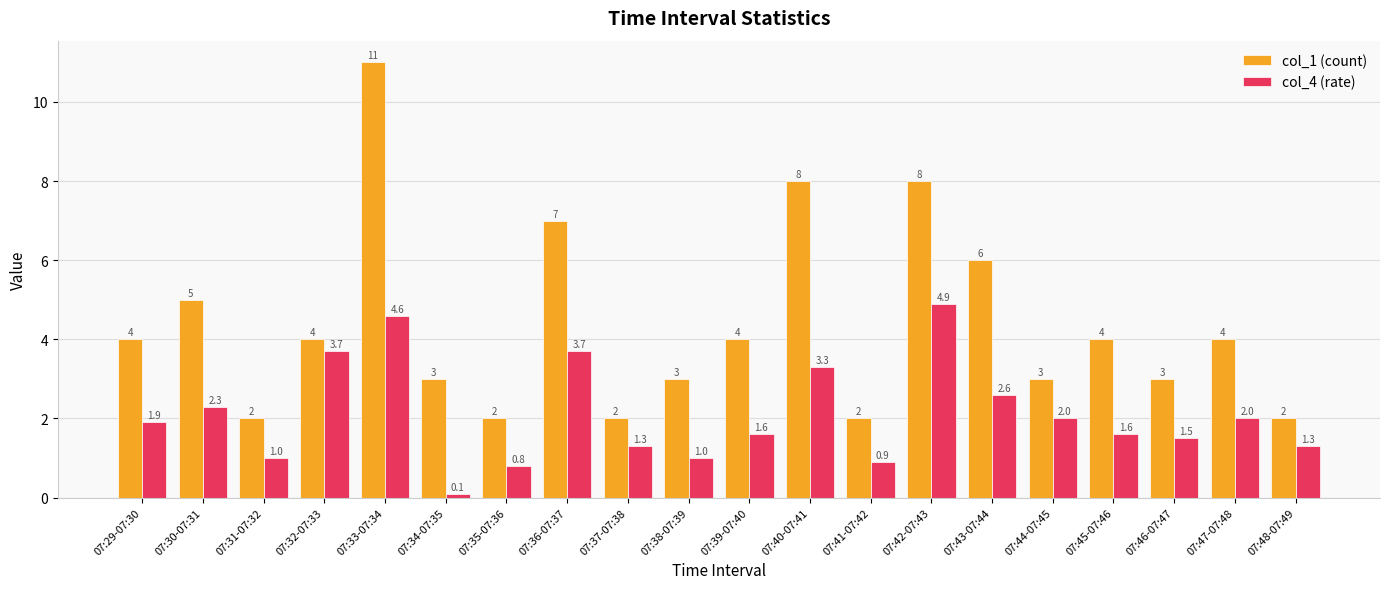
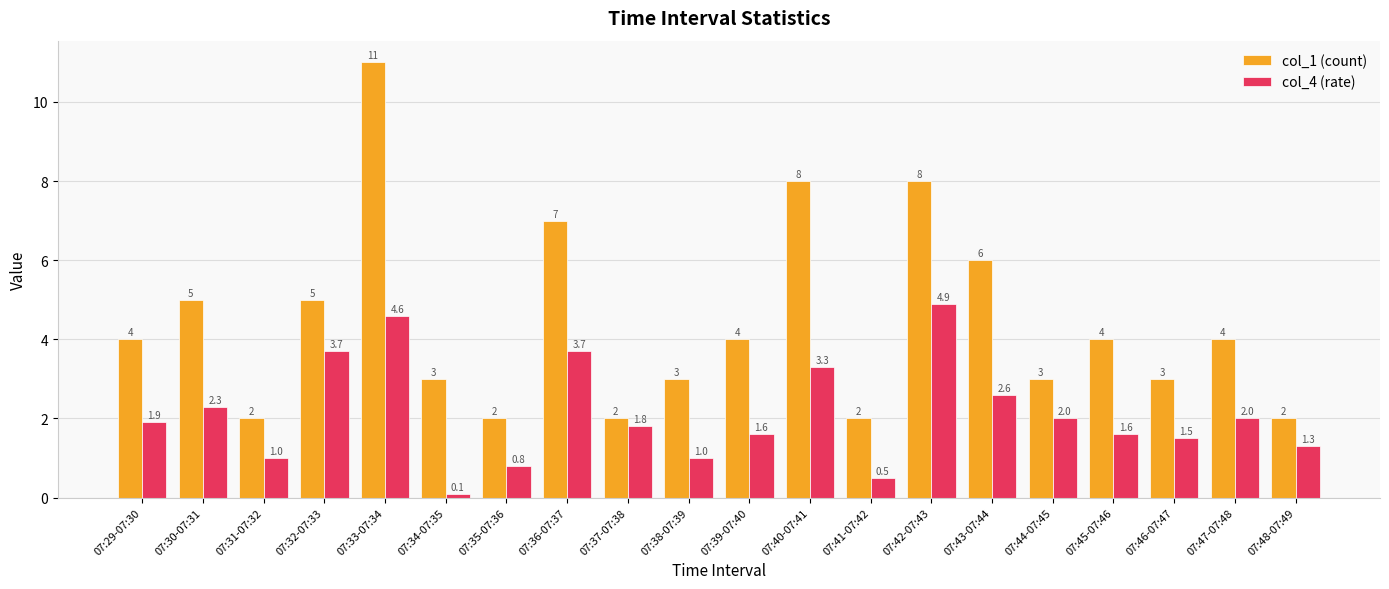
  {
    "col_1 (count)": {
      "07:29-07:30": 4,
      "07:30-07:31": 5,
      "07:31-07:32": 2,
-     "07:32-07:33": 4,
+     "07:32-07:33": 5,
      "07:33-07:34": 11,
      "07:34-07:35": 3,
      "07:35-07:36": 2,
      "07:36-07:37": 7,
      "07:37-07:38": 2,
      "07:38-07:39": 3,
      "07:39-07:40": 4,
      "07:40-07:41": 8,
      "07:41-07:42": 2,
      "07:42-07:43": 8,
      "07:43-07:44": 6,
      "07:44-07:45": 3,
      "07:45-07:46": 4,
      "07:46-07:47": 3,
      "07:47-07:48": 4,
      "07:48-07:49": 2
    },
    "col_4 (rate)": {
      "07:29-07:30": 1.9,
      "07:30-07:31": 2.3,
      "07:31-07:32": 1.0,
      "07:32-07:33": 3.7,
      "07:33-07:34": 4.6,
      "07:34-07:35": 0.1,
      "07:35-07:36": 0.8,
      "07:36-07:37": 3.7,
-     "07:37-07:38": 1.3,
+     "07:37-07:38": 1.8,
      "07:38-07:39": 1.0,
      "07:39-07:40": 1.6,
      "07:40-07:41": 3.3,
-     "07:41-07:42": 0.9,
+     "07:41-07:42": 0.5,
      "07:42-07:43": 4.9,
      "07:43-07:44": 2.6,
      "07:44-07:45": 2.0,
      "07:45-07:46": 1.6,
      "07:46-07:47": 1.5,
      "07:47-07:48": 2.0,
      "07:48-07:49": 1.3
    }
  }
